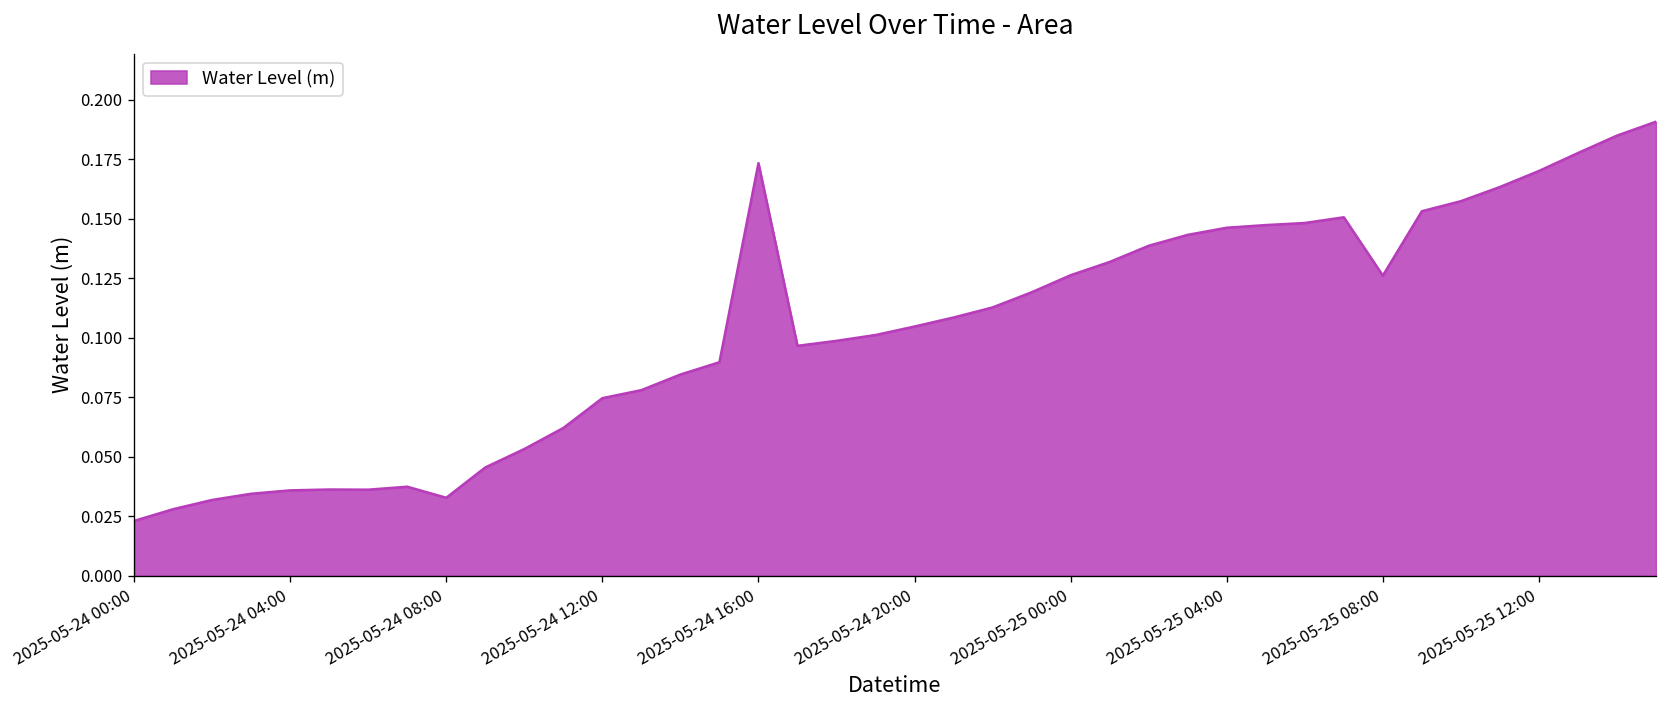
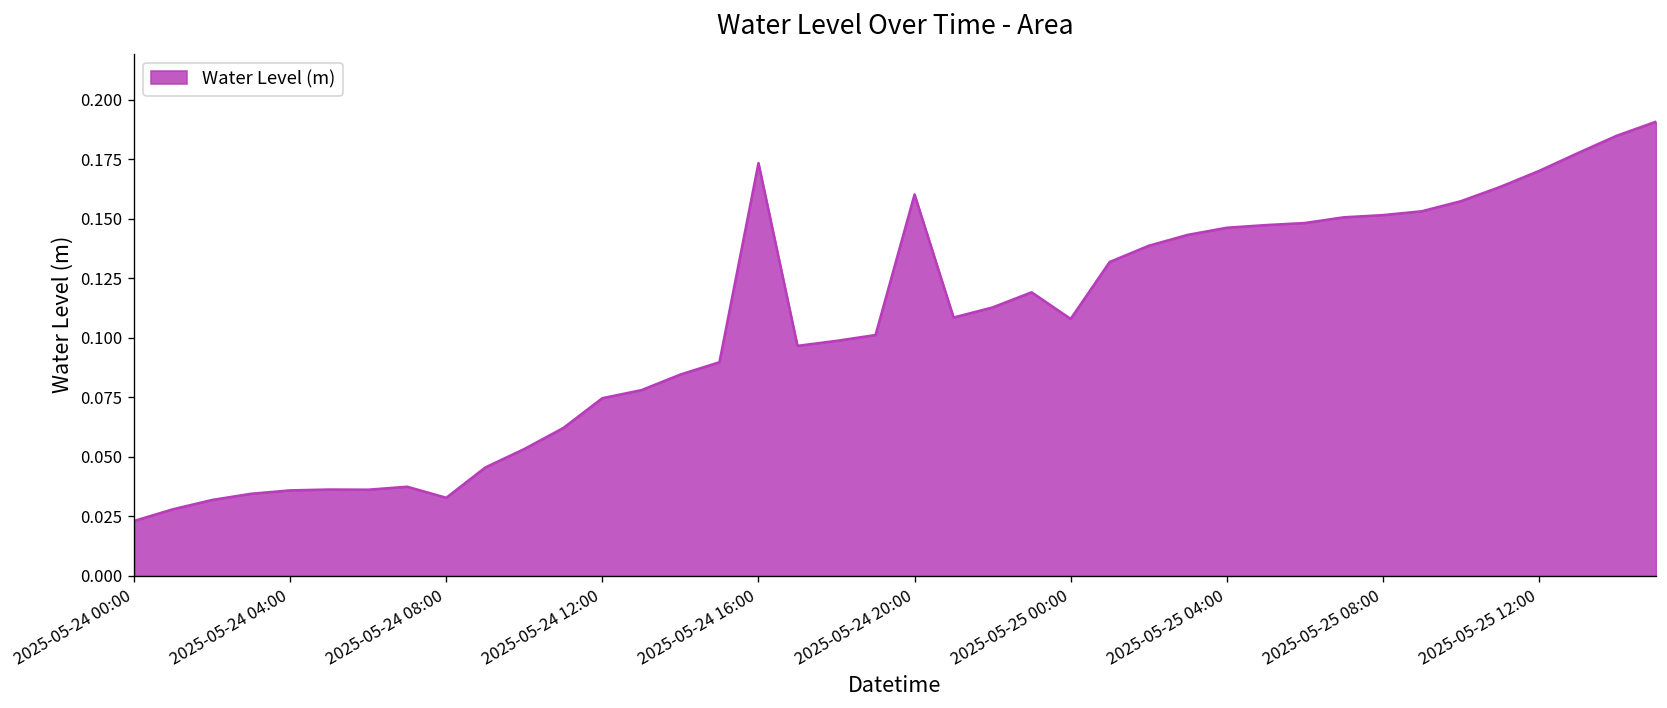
  {
    "2025-05-24 00:00": 0.023,
    "2025-05-24 04:00": 0.036,
    "2025-05-24 08:00": 0.033,
    "2025-05-24 12:00": 0.075,
    "2025-05-24 16:00": 0.173,
-   "2025-05-24 20:00": 0.105,
-   "2025-05-25 00:00": 0.126,
+   "2025-05-24 20:00": 0.160,
+   "2025-05-25 00:00": 0.108,
    "2025-05-25 04:00": 0.146,
-   "2025-05-25 08:00": 0.126,
+   "2025-05-25 08:00": 0.152,
    "2025-05-25 12:00": 0.170
  }
